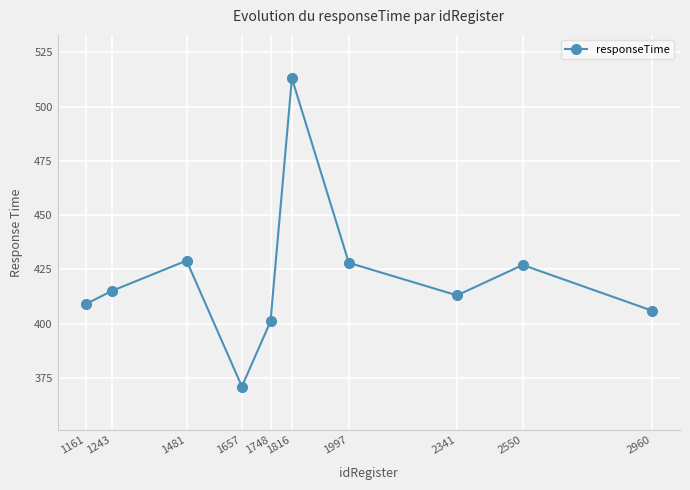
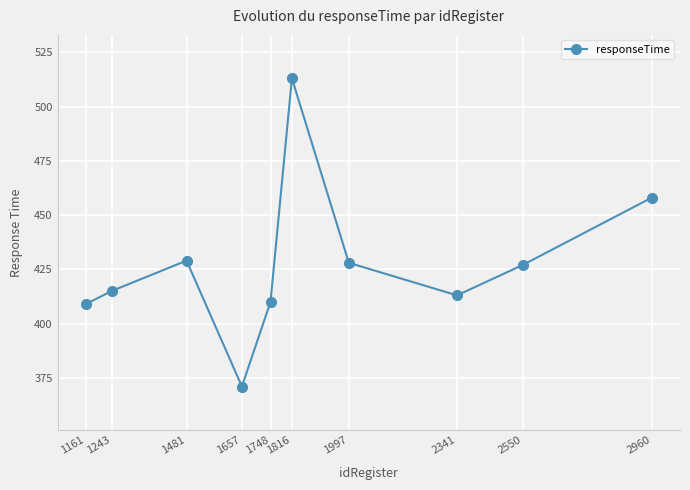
  {
    "1161": 409,
    "1243": 415,
    "1481": 429,
    "1657": 371,
-   "1748": 401,
+   "1748": 410,
    "1816": 513,
    "1997": 428,
    "2341": 413,
    "2550": 427,
-   "2960": 406
+   "2960": 458
  }
